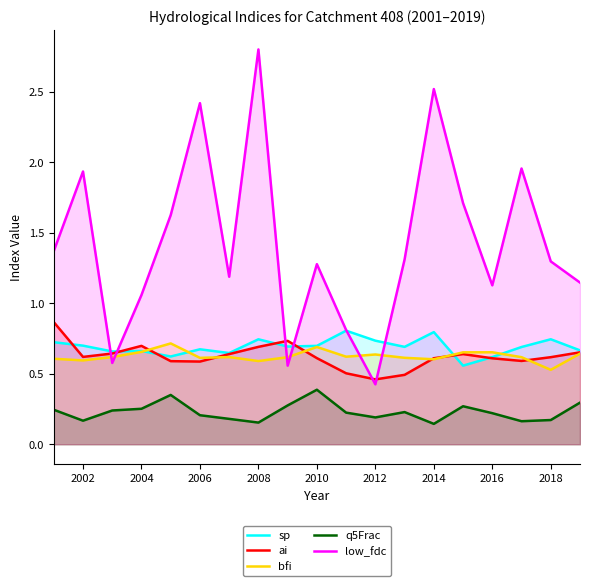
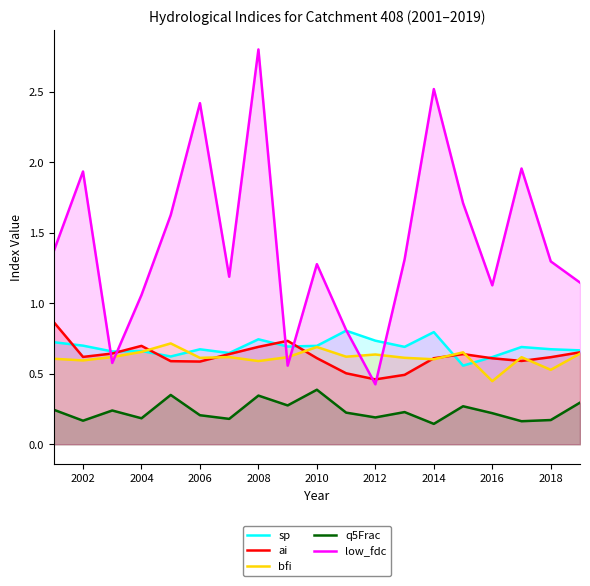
  {
    "sp": {
      "2002": 0.70,
      "2006": 0.67,
      "2008": 0.74,
      "2012": 0.73,
      "2014": 0.80,
-     "2018": 0.74
+     "2018": 0.67
    },
    "ai": {
      "2002": 0.62,
      "2004": 0.70,
      "2006": 0.59,
      "2008": 0.69,
      "2010": 0.61,
      "2012": 0.46,
      "2018": 0.62
    },
    "bfi": {
      "2002": 0.59,
      "2006": 0.61,
      "2008": 0.59,
      "2012": 0.64,
-     "2016": 0.65,
+     "2016": 0.45,
      "2018": 0.53
    },
    "q5Frac": {
      "2002": 0.17,
-     "2004": 0.25,
+     "2004": 0.18,
      "2006": 0.21,
-     "2008": 0.15,
+     "2008": 0.35,
      "2010": 0.39,
      "2012": 0.19,
      "2014": 0.14,
      "2016": 0.22,
      "2018": 0.17
    },
    "low_fdc": {
      "2002": 1.93,
      "2004": 1.06,
      "2006": 2.42,
      "2008": 2.80,
      "2010": 1.28,
      "2012": 0.43,
      "2014": 2.52,
      "2016": 1.13,
      "2018": 1.30
    }
  }
